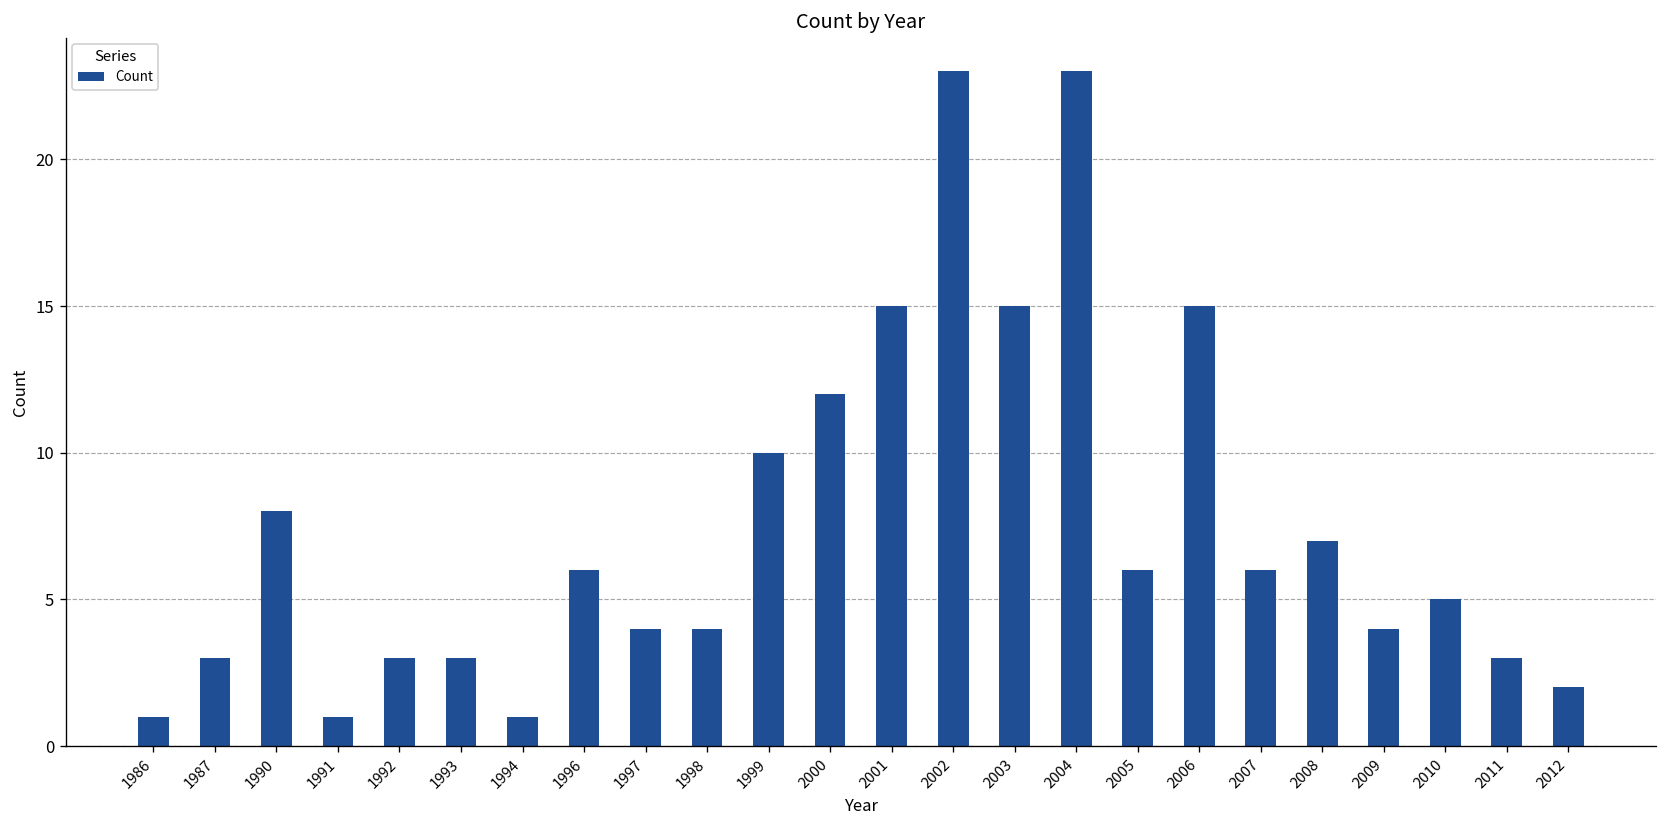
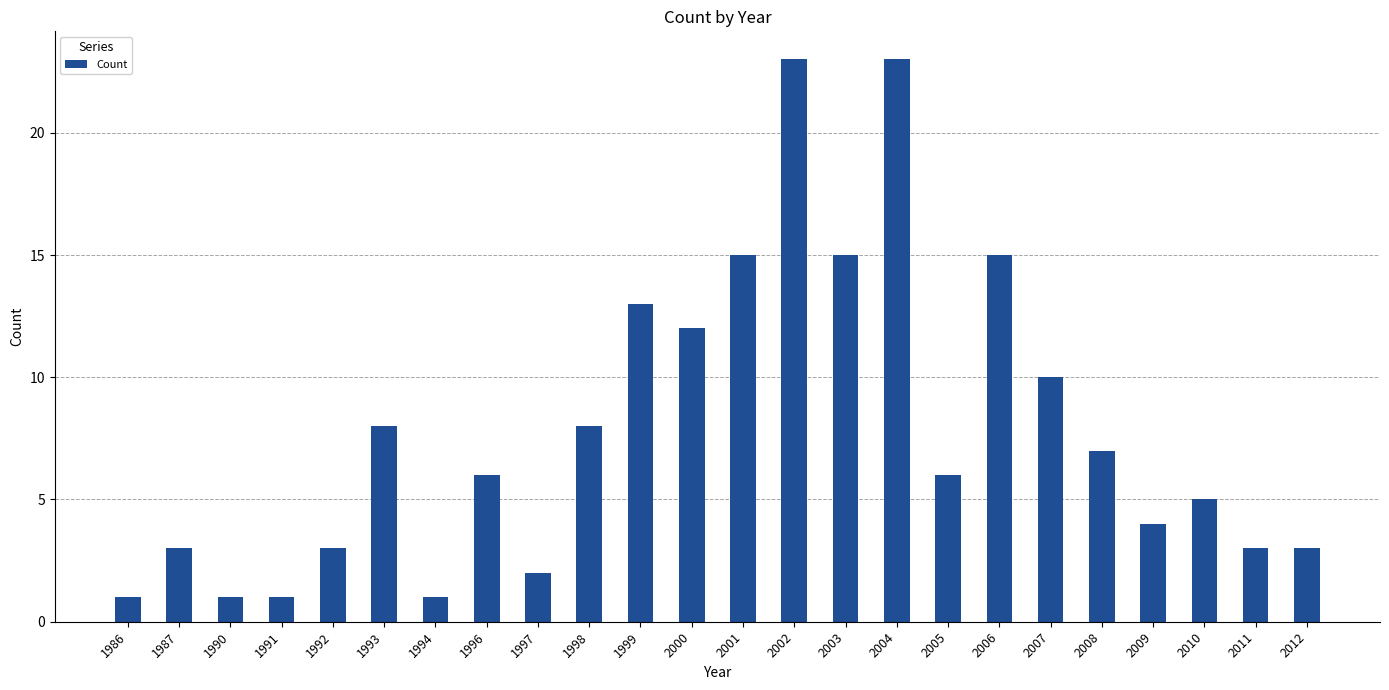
  {
    "1986": 1,
    "1987": 3,
-   "1990": 8,
+   "1990": 1,
    "1991": 1,
    "1992": 3,
-   "1993": 3,
+   "1993": 8,
    "1994": 1,
    "1996": 6,
-   "1997": 4,
-   "1998": 4,
-   "1999": 10,
+   "1997": 2,
+   "1998": 8,
+   "1999": 13,
    "2000": 12,
    "2001": 15,
    "2002": 23,
    "2003": 15,
    "2004": 23,
    "2005": 6,
    "2006": 15,
-   "2007": 6,
+   "2007": 10,
    "2008": 7,
    "2009": 4,
    "2010": 5,
    "2011": 3,
-   "2012": 2
+   "2012": 3
  }
